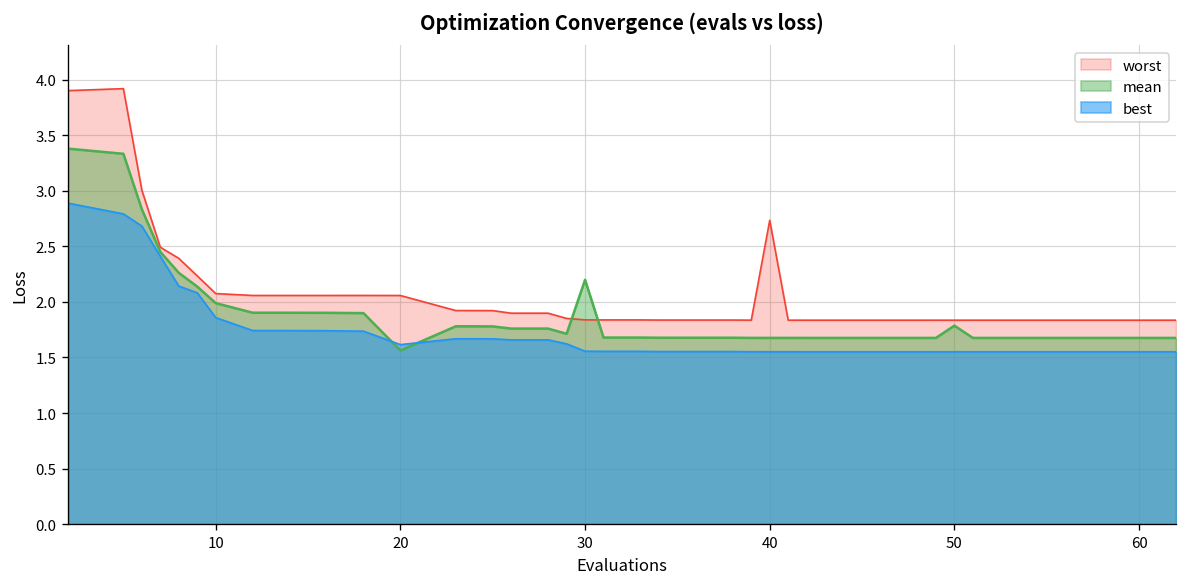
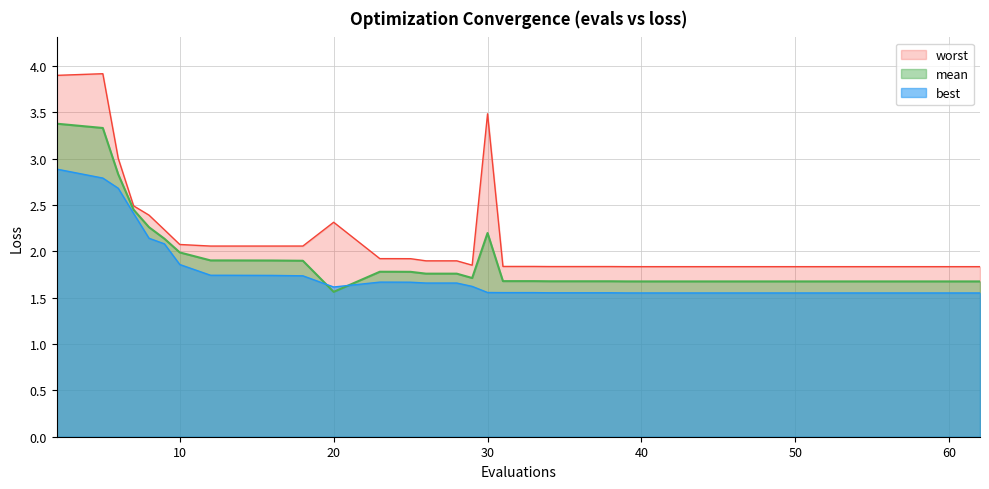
  {
    "worst": {
      "10": 2.1,
-     "20": 2.1,
-     "30": 1.8,
-     "40": 2.7,
+     "20": 2.3,
+     "30": 3.5,
+     "40": 1.8,
      "50": 1.8,
      "60": 1.8
    },
    "mean": {
      "10": 2.0,
      "20": 1.6,
      "30": 2.2,
      "40": 1.7,
-     "50": 1.8,
+     "50": 1.7,
      "60": 1.7
    },
    "best": {
      "10": 1.9,
      "20": 1.6,
      "30": 1.6,
      "40": 1.6,
      "50": 1.6,
      "60": 1.6
    }
  }
